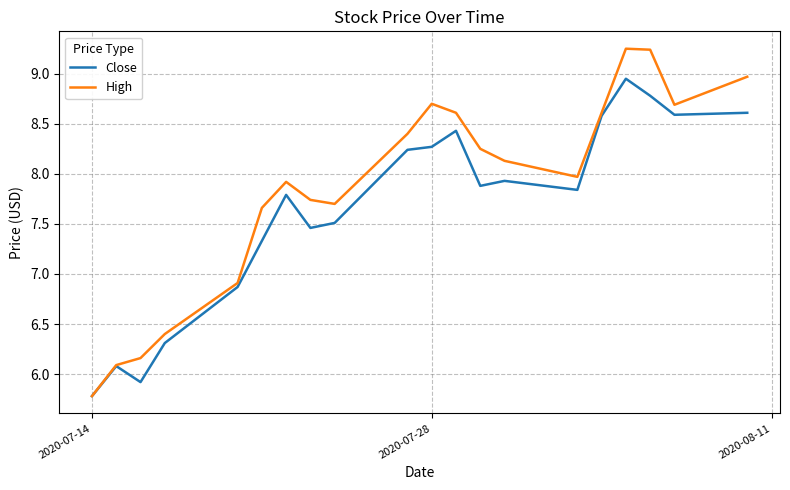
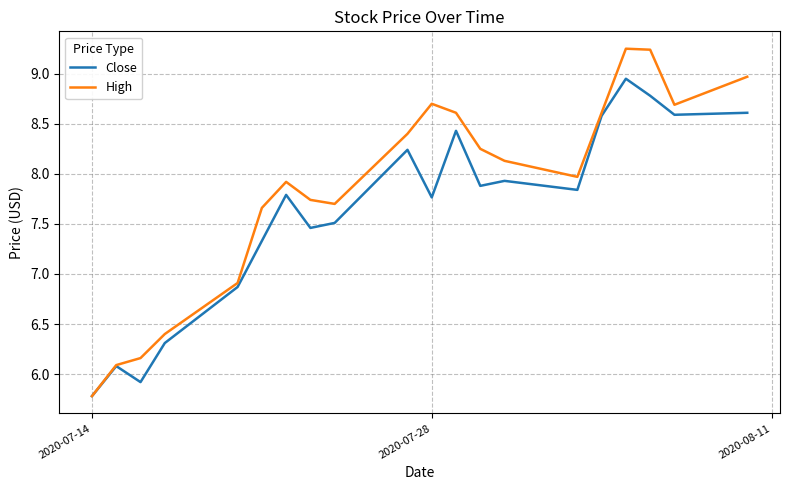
  {
    "Close": {
-     "2020-07-28": 8.27
+     "2020-07-28": 7.76
    },
    "High": {
      "2020-07-28": 8.70
    }
  }
